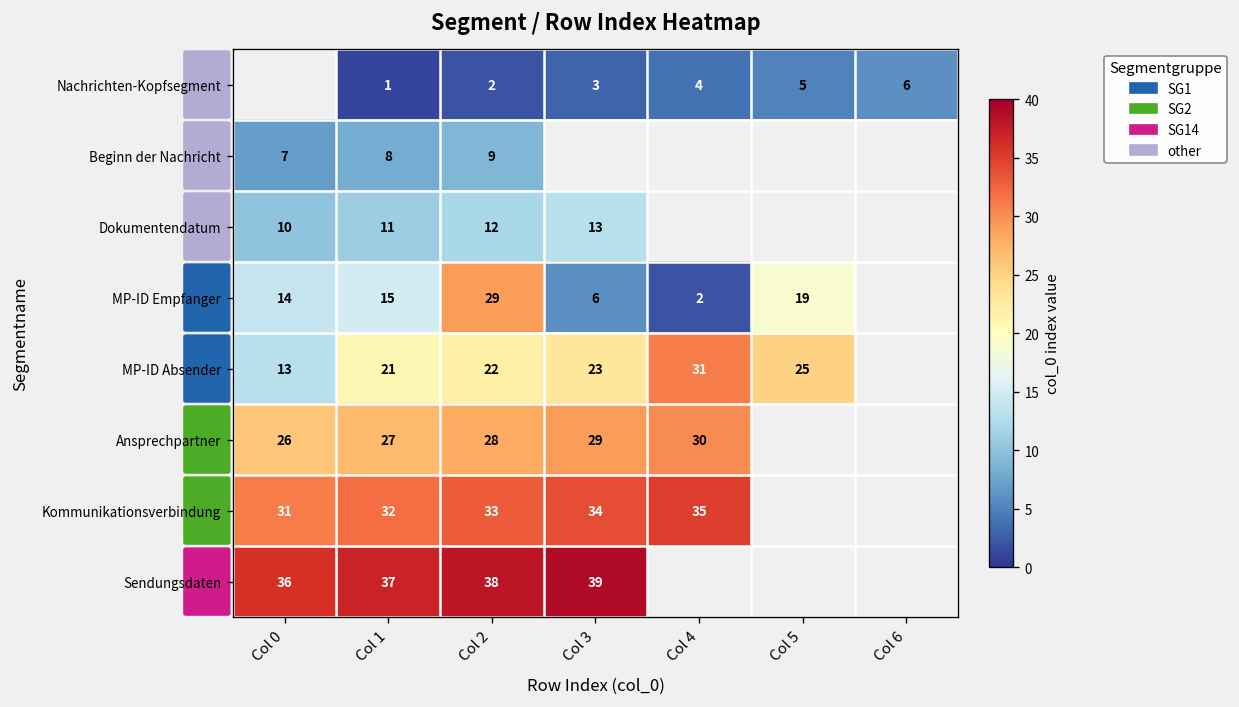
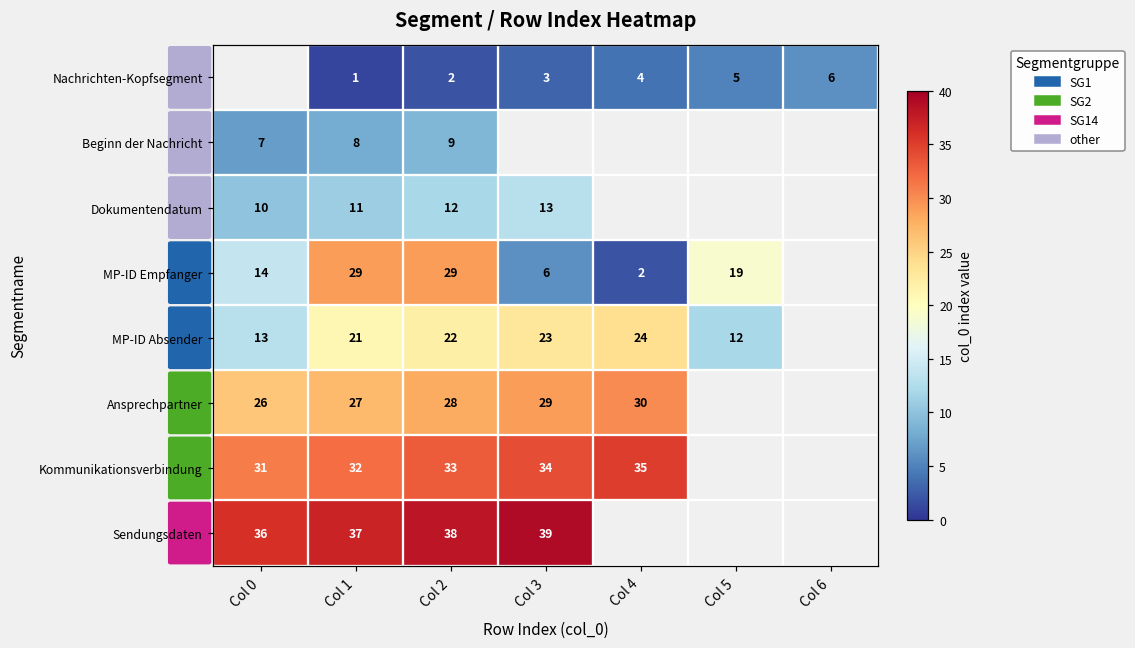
  {
    "Nachrichten-Kopfsegment": {
      "Col 1": 1,
      "Col 2": 2,
      "Col 3": 3,
      "Col 4": 4,
      "Col 5": 5,
      "Col 6": 6
    },
    "Beginn der Nachricht": {
      "Col 0": 7,
      "Col 1": 8,
      "Col 2": 9
    },
    "Dokumentendatum": {
      "Col 0": 10,
      "Col 1": 11,
      "Col 2": 12,
      "Col 3": 13
    },
    "MP-ID Empfanger": {
      "Col 0": 14,
-     "Col 1": 15,
+     "Col 1": 29,
      "Col 2": 29,
      "Col 3": 6,
      "Col 4": 2,
      "Col 5": 19
    },
    "MP-ID Absender": {
      "Col 0": 13,
      "Col 1": 21,
      "Col 2": 22,
      "Col 3": 23,
-     "Col 4": 31,
-     "Col 5": 25
+     "Col 4": 24,
+     "Col 5": 12
    },
    "Ansprechpartner": {
      "Col 0": 26,
      "Col 1": 27,
      "Col 2": 28,
      "Col 3": 29,
      "Col 4": 30
    },
    "Kommunikationsverbindung": {
      "Col 0": 31,
      "Col 1": 32,
      "Col 2": 33,
      "Col 3": 34,
      "Col 4": 35
    },
    "Sendungsdaten": {
      "Col 0": 36,
      "Col 1": 37,
      "Col 2": 38,
      "Col 3": 39
    }
  }
